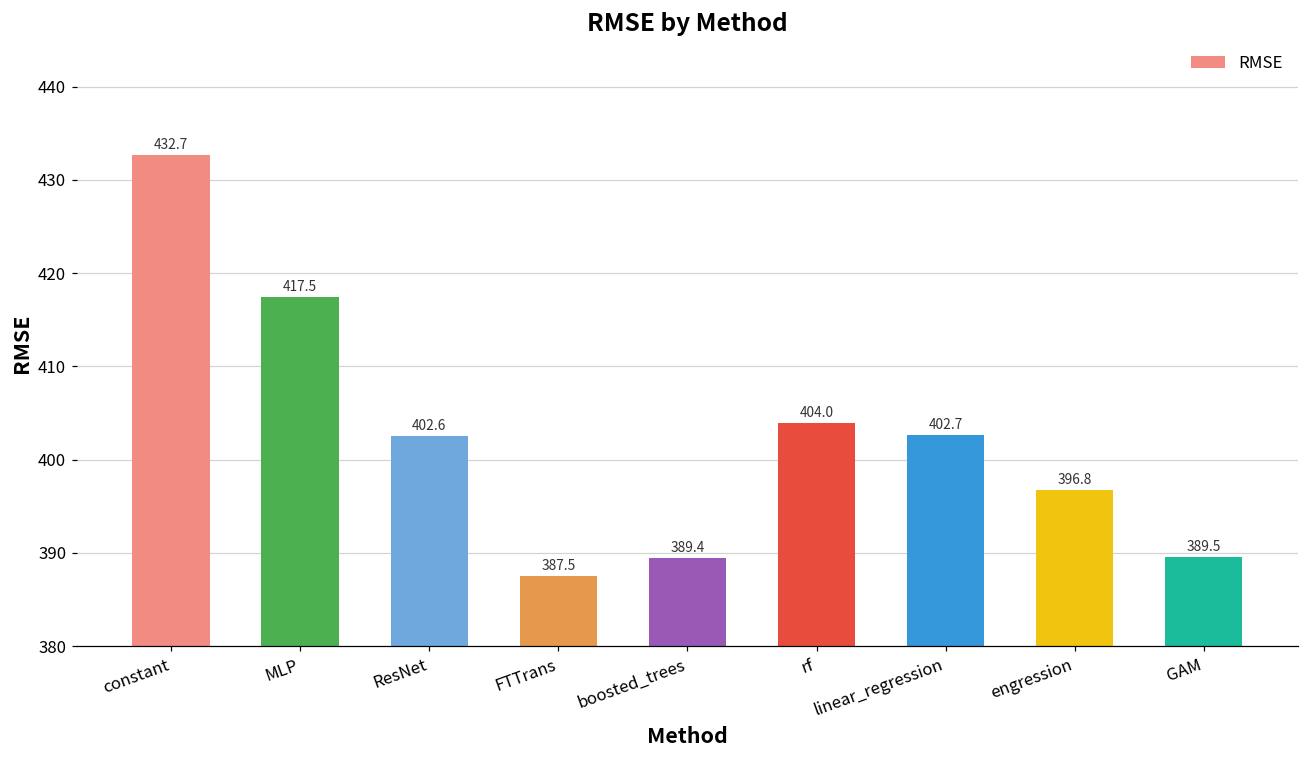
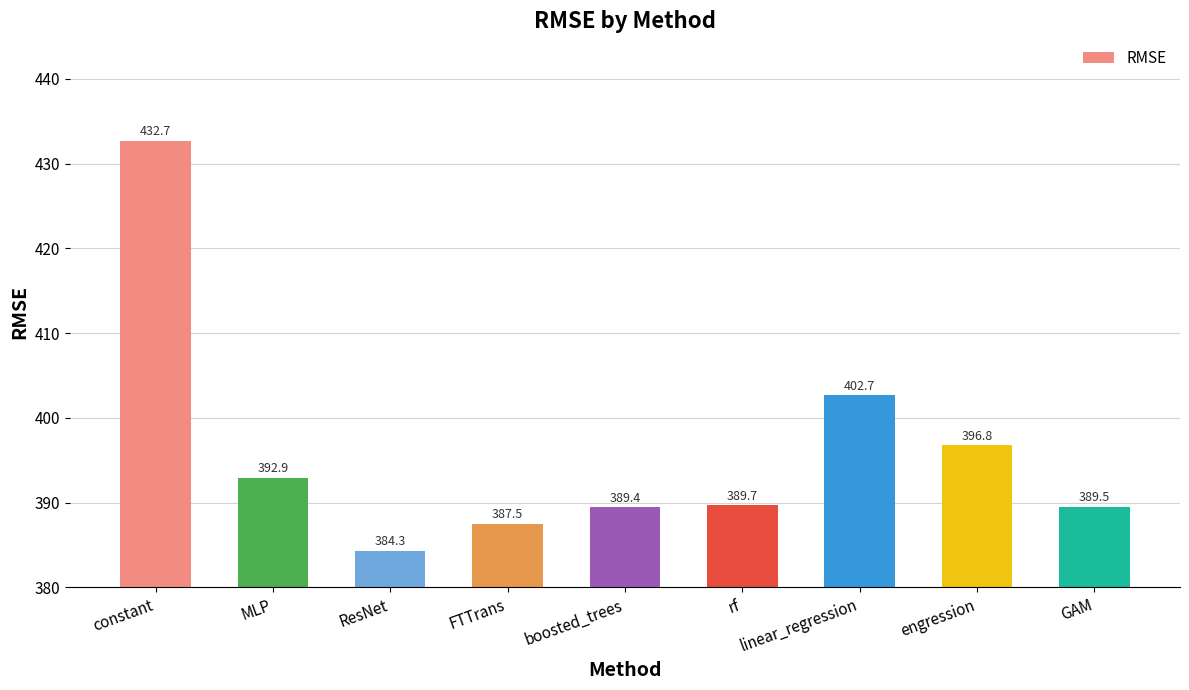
  {
    "constant": 432.7,
-   "MLP": 417.5,
-   "ResNet": 402.6,
+   "MLP": 392.9,
+   "ResNet": 384.3,
    "FTTrans": 387.5,
    "boosted_trees": 389.4,
-   "rf": 404.0,
+   "rf": 389.7,
    "linear_regression": 402.7,
    "engression": 396.8,
    "GAM": 389.5
  }
